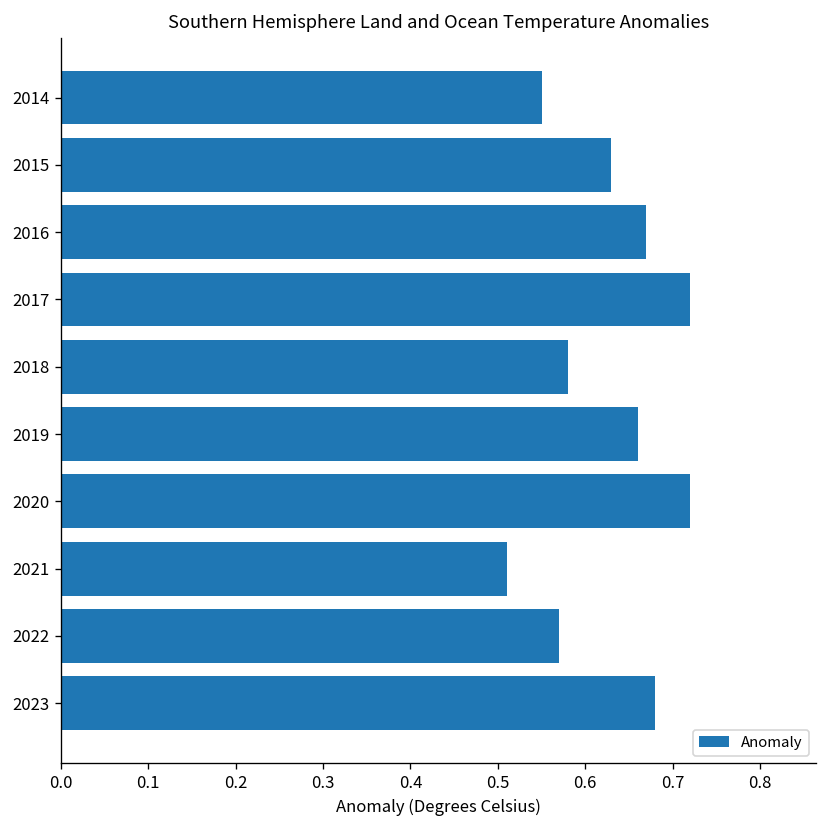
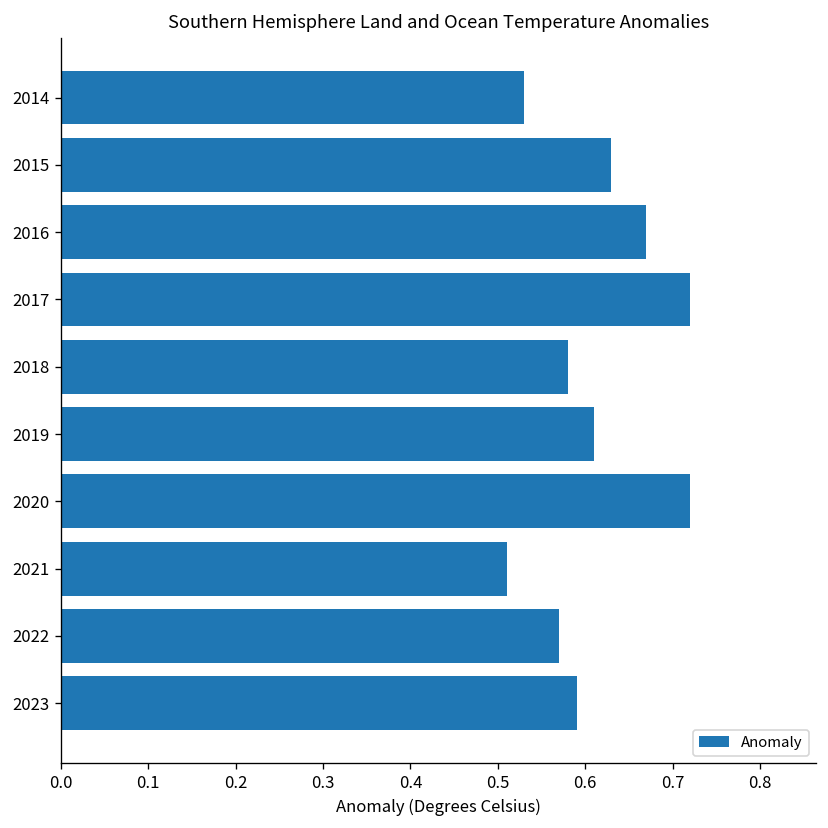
  {
-   "2014": 0.55,
+   "2014": 0.53,
    "2015": 0.63,
    "2016": 0.67,
    "2017": 0.72,
    "2018": 0.58,
-   "2019": 0.66,
+   "2019": 0.61,
    "2020": 0.72,
    "2021": 0.51,
    "2022": 0.57,
-   "2023": 0.68
+   "2023": 0.59
  }
